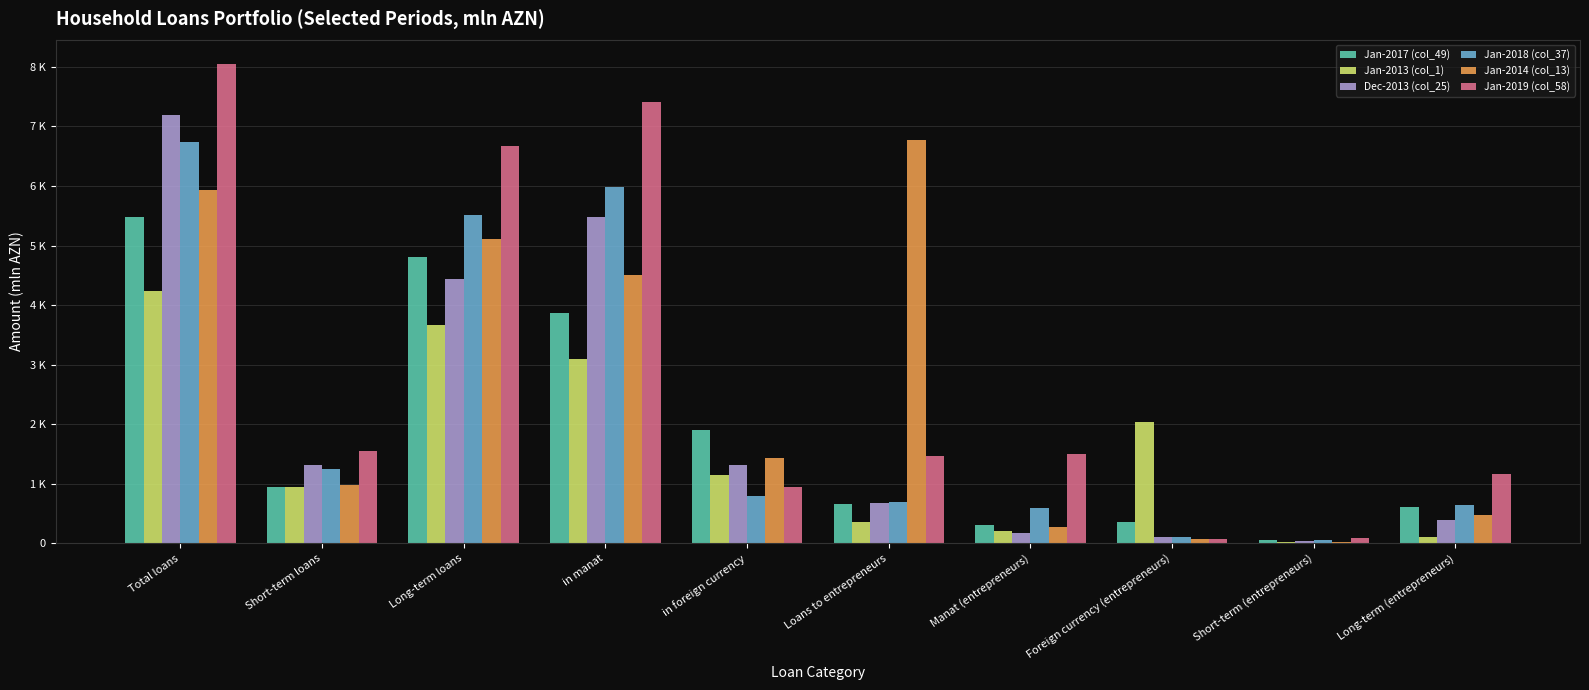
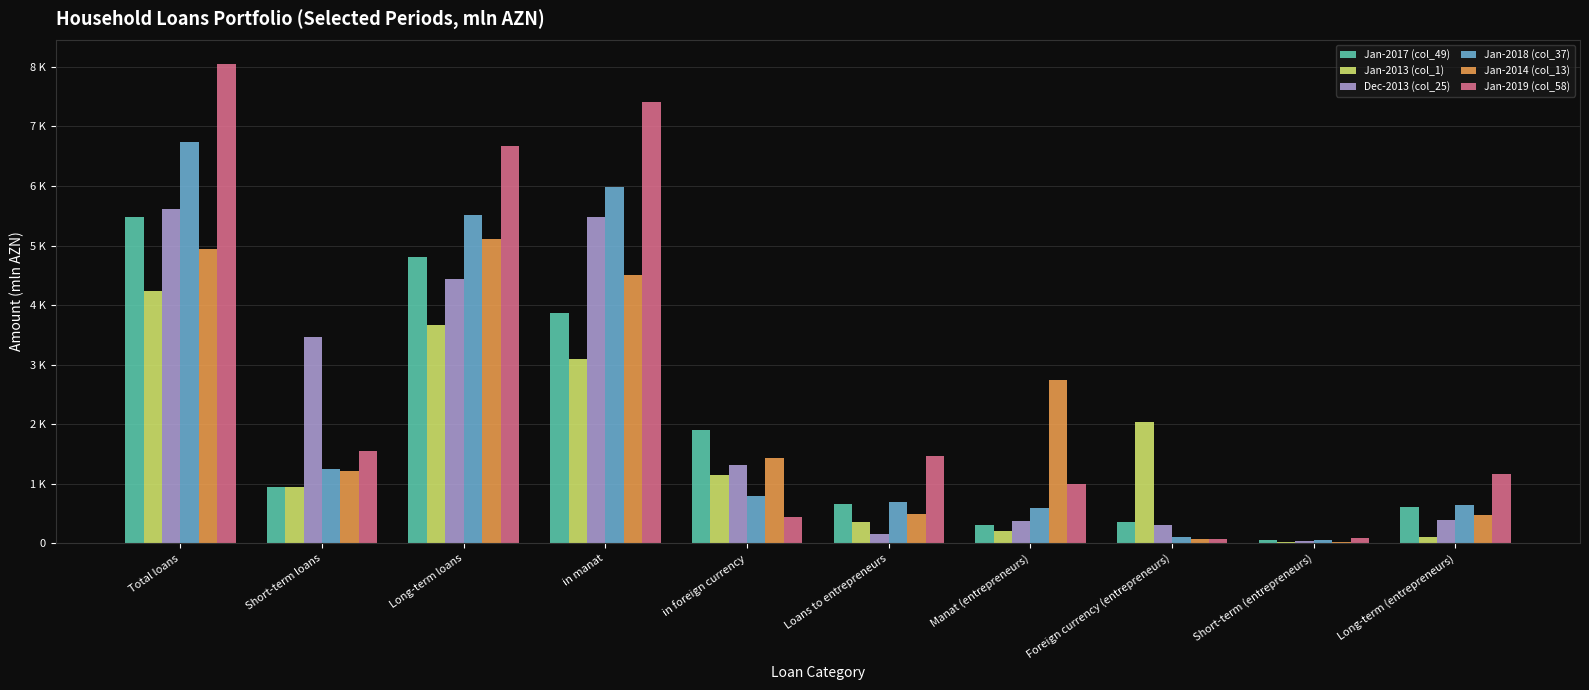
  {
    "Jan-2013 (col_1)": {
      "Total loans": 4200,
      "Short-term loans": 1000,
      "Long-term loans": 3700,
      "in manat": 3100,
      "in foreign currency": 1200,
      "Loans to entrepreneurs": 400,
      "Manat (entrepreneurs)": 200,
      "Foreign currency (entrepreneurs)": 2000,
      "Long-term (entrepreneurs)": 100
    },
    "Dec-2013 (col_25)": {
-     "Total loans": 7200,
-     "Short-term loans": 1300,
+     "Total loans": 5600,
+     "Short-term loans": 3500,
      "Long-term loans": 4400,
      "in manat": 5500,
      "in foreign currency": 1300,
-     "Loans to entrepreneurs": 700,
-     "Manat (entrepreneurs)": 200,
-     "Foreign currency (entrepreneurs)": 100,
+     "Loans to entrepreneurs": 200,
+     "Manat (entrepreneurs)": 400,
+     "Foreign currency (entrepreneurs)": 300,
      "Long-term (entrepreneurs)": 400
    },
    "Jan-2014 (col_13)": {
-     "Total loans": 5900,
-     "Short-term loans": 1000,
+     "Total loans": 5000,
+     "Short-term loans": 1200,
      "Long-term loans": 5100,
      "in manat": 4500,
      "in foreign currency": 1400,
-     "Loans to entrepreneurs": 6800,
-     "Manat (entrepreneurs)": 300,
+     "Loans to entrepreneurs": 500,
+     "Manat (entrepreneurs)": 2700,
      "Foreign currency (entrepreneurs)": 100,
      "Long-term (entrepreneurs)": 500
    },
    "Jan-2019 (col_58)": {
      "Total loans": 8100,
      "Short-term loans": 1600,
      "Long-term loans": 6700,
      "in manat": 7400,
-     "in foreign currency": 1000,
+     "in foreign currency": 400,
      "Loans to entrepreneurs": 1500,
-     "Manat (entrepreneurs)": 1500,
+     "Manat (entrepreneurs)": 1000,
      "Foreign currency (entrepreneurs)": 100,
      "Short-term (entrepreneurs)": 100,
      "Long-term (entrepreneurs)": 1200
    }
  }
